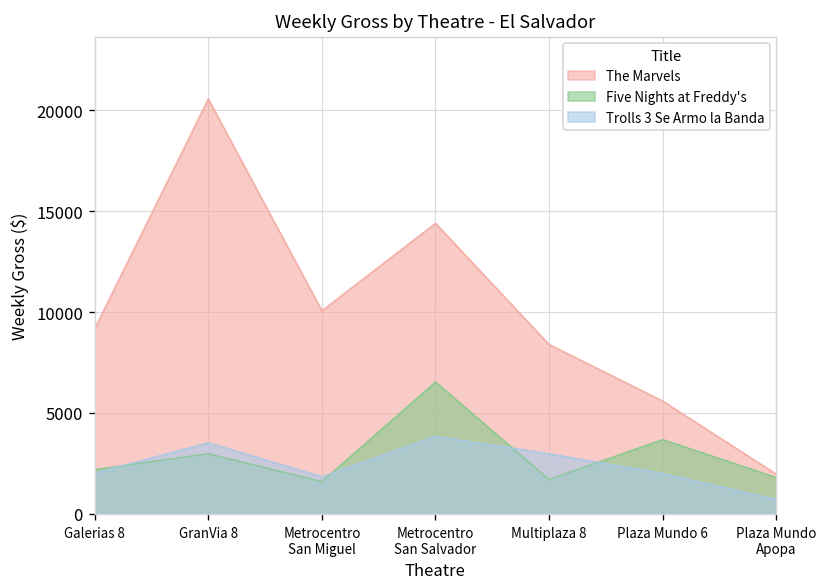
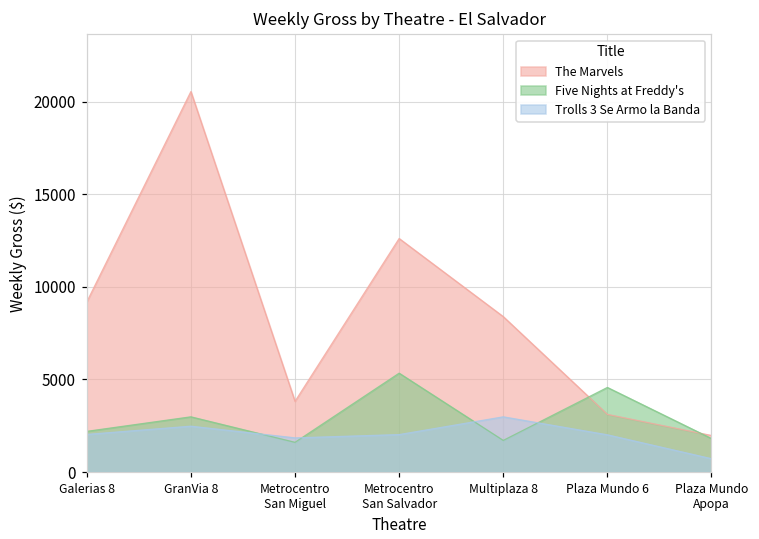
  {
    "The Marvels": {
      "Galerias 8": 9200,
      "GranVia 8": 20600,
-     "Metrocentro San Miguel": 10100,
-     "Metrocentro San Salvador": 14400,
+     "Metrocentro San Miguel": 3800,
+     "Metrocentro San Salvador": 12600,
      "Multiplaza 8": 8400,
-     "Plaza Mundo 6": 5600,
+     "Plaza Mundo 6": 3100,
      "Plaza Mundo Apopa": 2000
    },
    "Five Nights at Freddy's": {
      "Galerias 8": 2200,
      "GranVia 8": 3000,
      "Metrocentro San Miguel": 1600,
-     "Metrocentro San Salvador": 6500,
+     "Metrocentro San Salvador": 5300,
      "Multiplaza 8": 1700,
-     "Plaza Mundo 6": 3700,
+     "Plaza Mundo 6": 4600,
      "Plaza Mundo Apopa": 1800
    },
    "Trolls 3 Se Armo la Banda": {
      "Galerias 8": 2000,
-     "GranVia 8": 3500,
+     "GranVia 8": 2500,
      "Metrocentro San Miguel": 1800,
-     "Metrocentro San Salvador": 3800,
+     "Metrocentro San Salvador": 2000,
      "Multiplaza 8": 3000,
      "Plaza Mundo 6": 2000,
      "Plaza Mundo Apopa": 700
    }
  }
